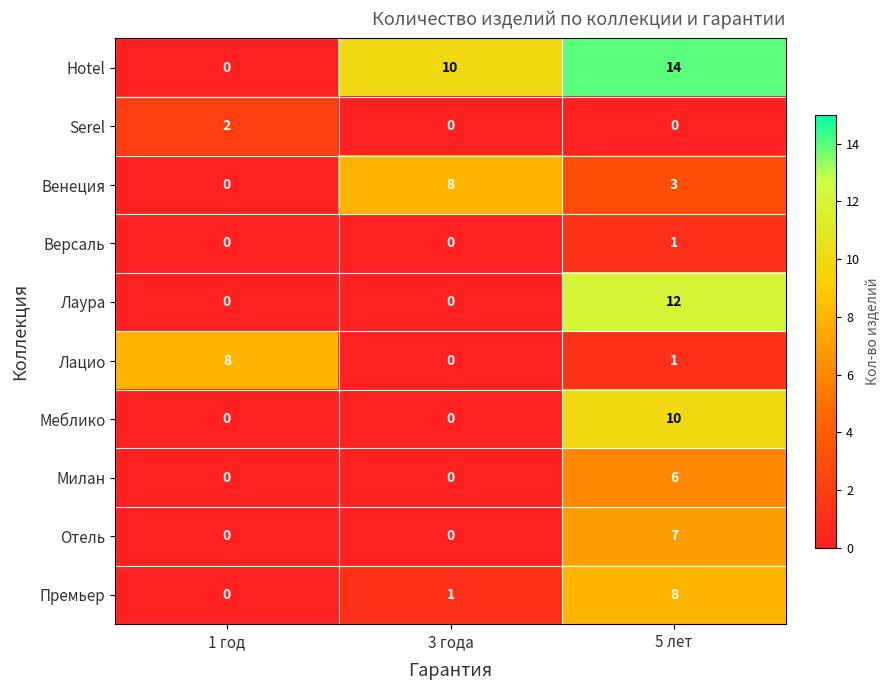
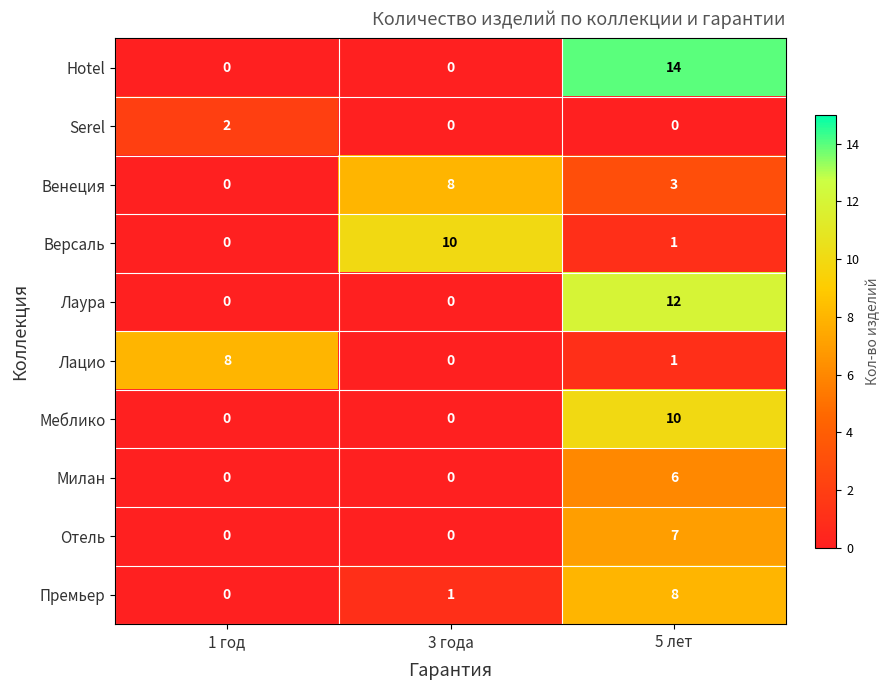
  {
    "Hotel": {
      "1 год": 0,
-     "3 года": 10,
+     "3 года": 0,
      "5 лет": 14
    },
    "Serel": {
      "1 год": 2,
      "3 года": 0,
      "5 лет": 0
    },
    "Венеция": {
      "1 год": 0,
      "3 года": 8,
      "5 лет": 3
    },
    "Версаль": {
      "1 год": 0,
-     "3 года": 0,
+     "3 года": 10,
      "5 лет": 1
    },
    "Лаура": {
      "1 год": 0,
      "3 года": 0,
      "5 лет": 12
    },
    "Лацио": {
      "1 год": 8,
      "3 года": 0,
      "5 лет": 1
    },
    "Меблико": {
      "1 год": 0,
      "3 года": 0,
      "5 лет": 10
    },
    "Милан": {
      "1 год": 0,
      "3 года": 0,
      "5 лет": 6
    },
    "Отель": {
      "1 год": 0,
      "3 года": 0,
      "5 лет": 7
    },
    "Премьер": {
      "1 год": 0,
      "3 года": 1,
      "5 лет": 8
    }
  }
